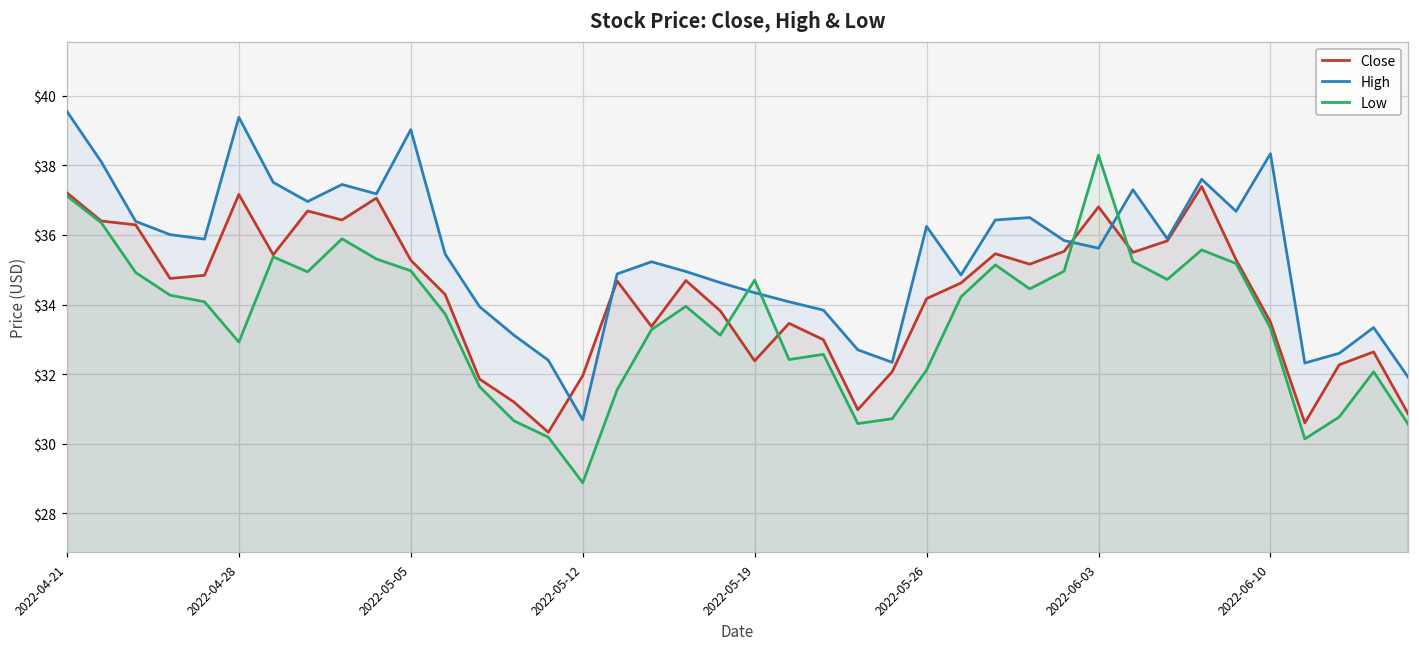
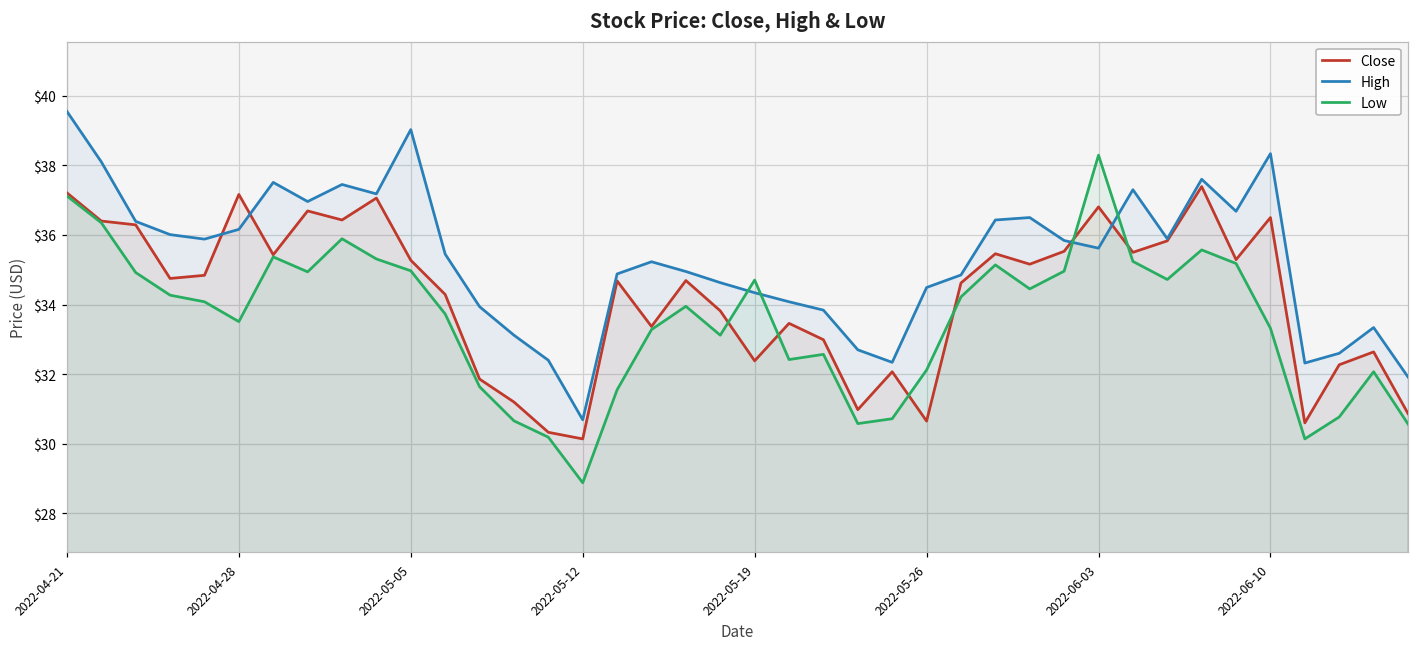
  {
    "Close": {
      "2022-04-21": "$37.2",
      "2022-04-28": "$37.2",
      "2022-05-05": "$35.3",
-     "2022-05-12": "$32.0",
+     "2022-05-12": "$30.1",
      "2022-05-19": "$32.4",
-     "2022-05-26": "$34.2",
+     "2022-05-26": "$30.7",
      "2022-06-03": "$36.8",
-     "2022-06-10": "$33.5"
+     "2022-06-10": "$36.5"
    },
    "High": {
      "2022-04-21": "$39.5",
-     "2022-04-28": "$39.4",
+     "2022-04-28": "$36.2",
      "2022-05-05": "$39.0",
      "2022-05-12": "$30.7",
      "2022-05-19": "$34.3",
-     "2022-05-26": "$36.2",
+     "2022-05-26": "$34.5",
      "2022-06-03": "$35.6",
      "2022-06-10": "$38.3"
    },
    "Low": {
      "2022-04-21": "$37.1",
-     "2022-04-28": "$32.9",
+     "2022-04-28": "$33.5",
      "2022-05-05": "$35.0",
      "2022-05-12": "$28.9",
      "2022-05-19": "$34.7",
      "2022-05-26": "$32.1",
      "2022-06-03": "$38.3",
      "2022-06-10": "$33.3"
    }
  }
